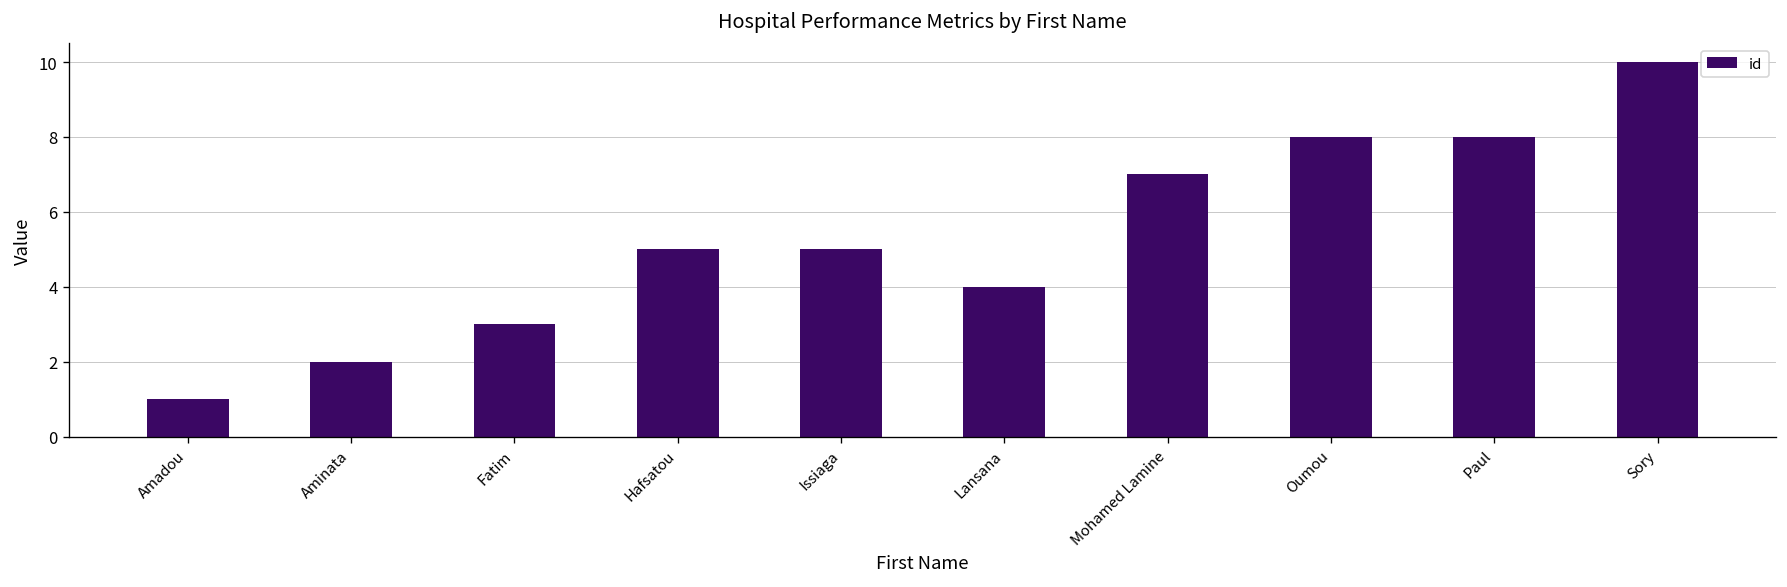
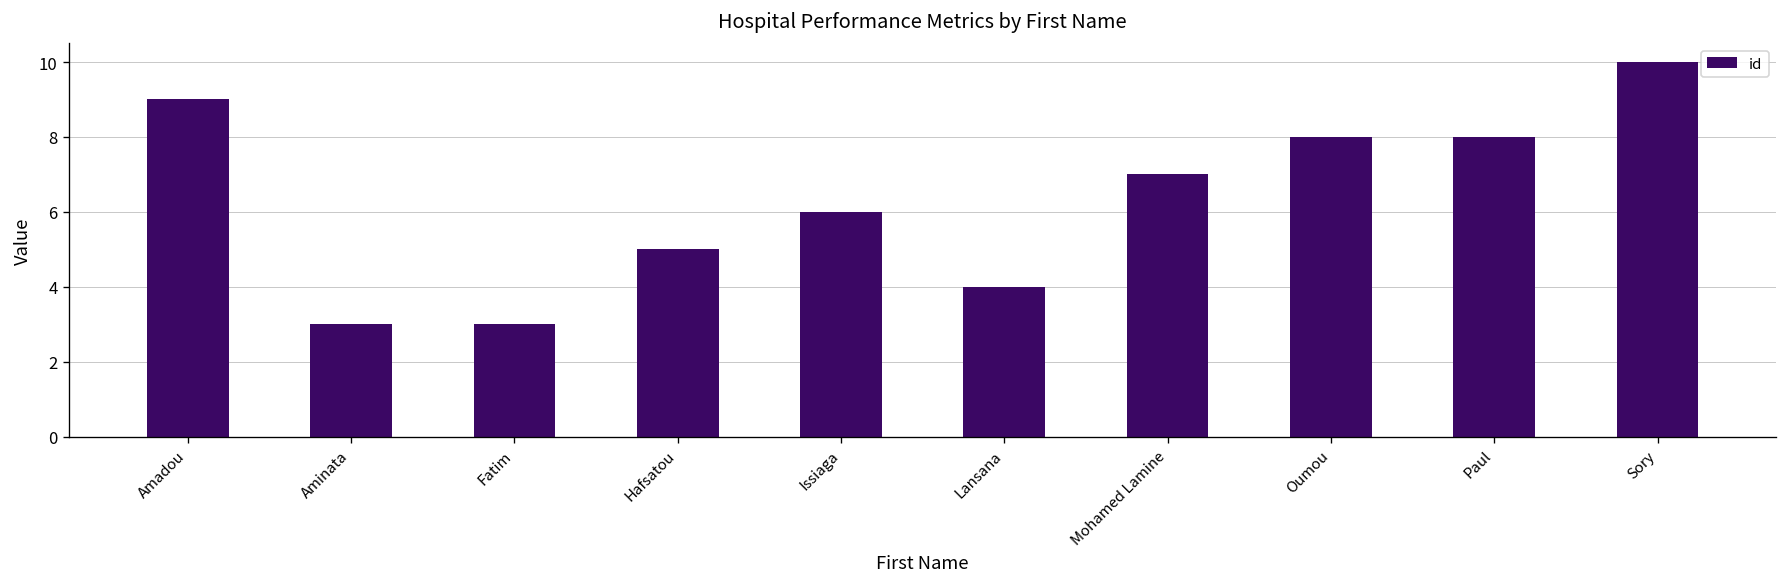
  {
-   "Amadou": 1,
-   "Aminata": 2,
+   "Amadou": 9,
+   "Aminata": 3,
    "Fatim": 3,
    "Hafsatou": 5,
-   "Issiaga": 5,
+   "Issiaga": 6,
    "Lansana": 4,
    "Mohamed Lamine": 7,
    "Oumou": 8,
    "Paul": 8,
    "Sory": 10
  }
